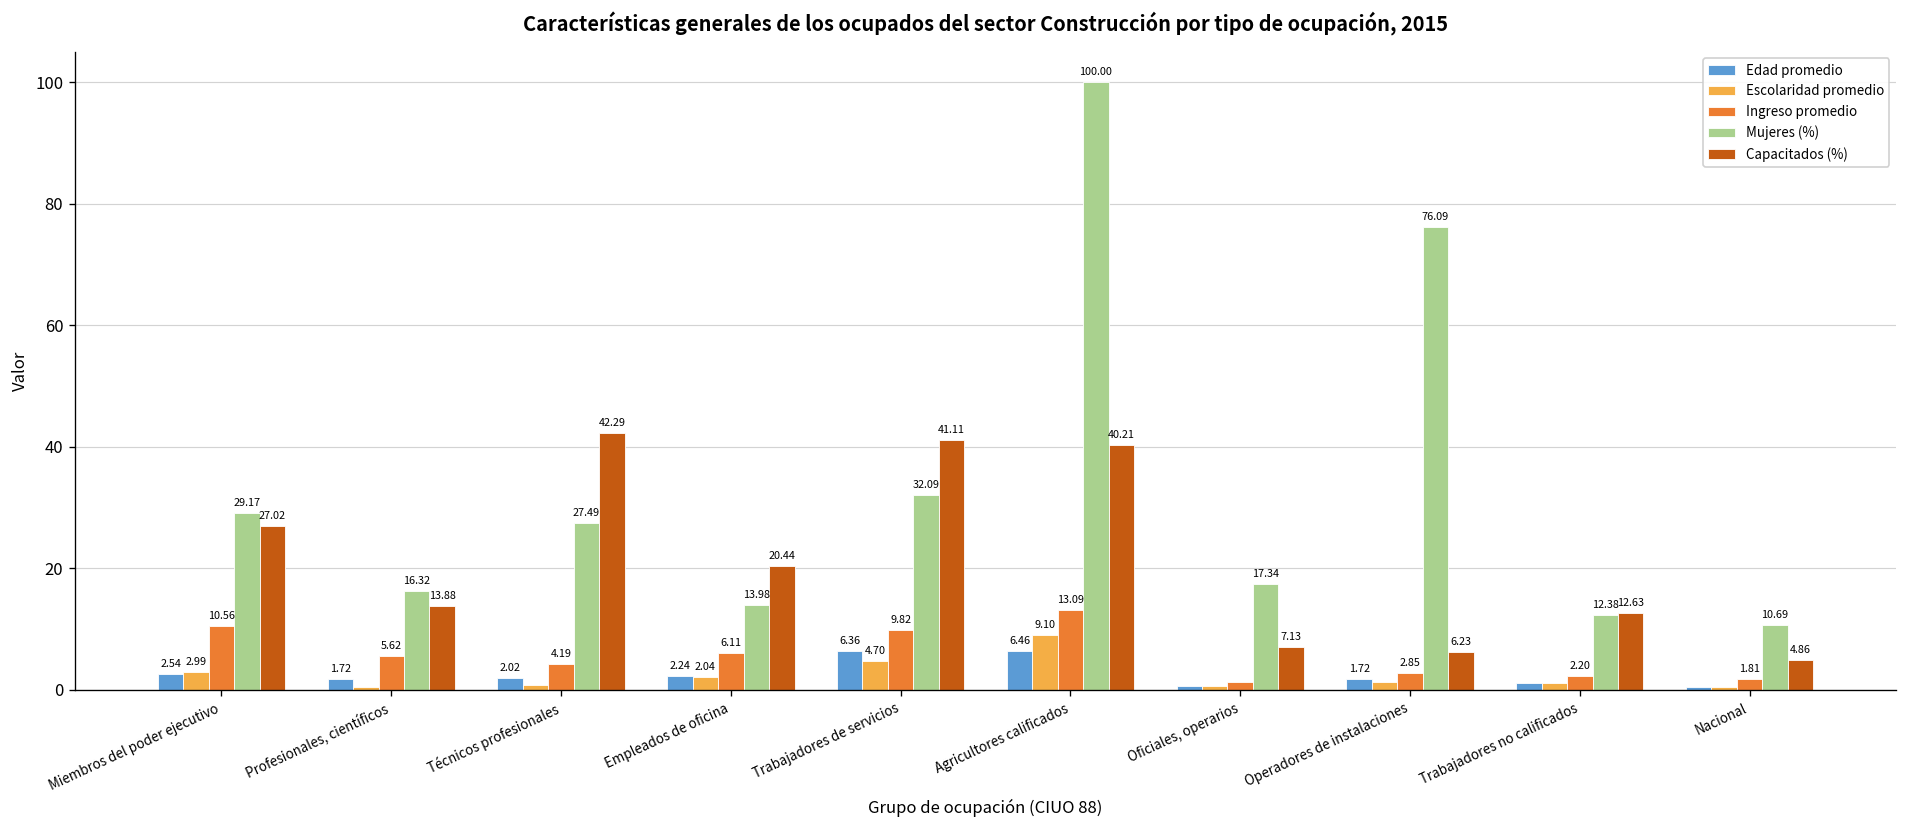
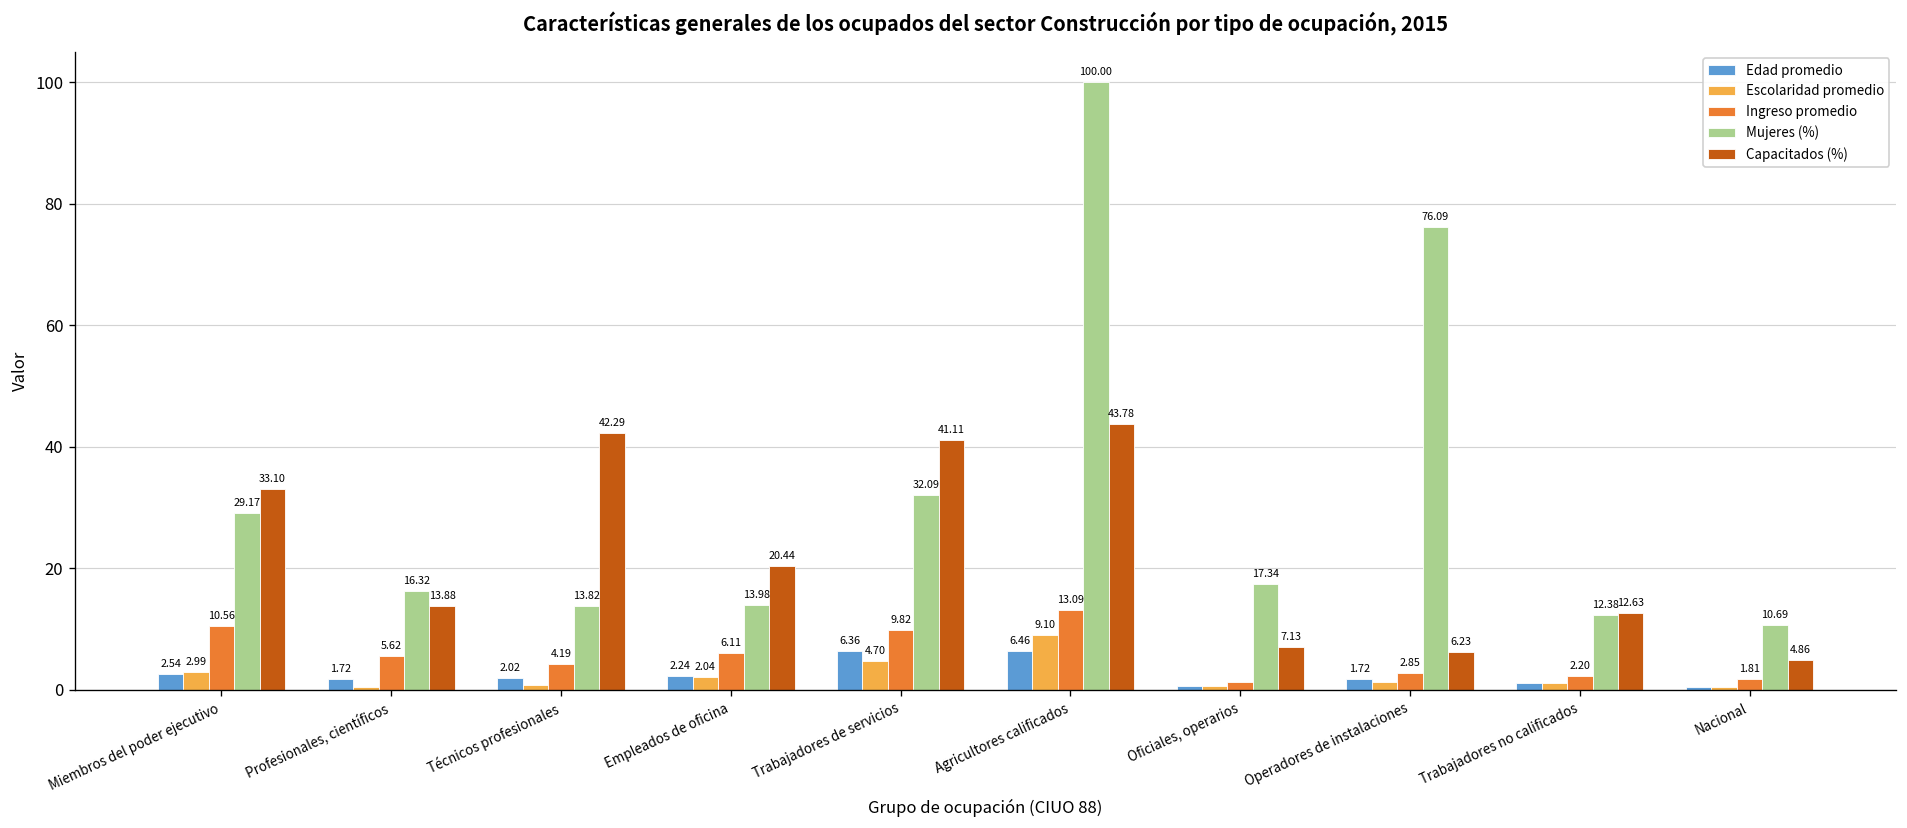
  {
    "Edad promedio": {
      "Miembros del poder ejecutivo": 2.54,
      "Profesionales, científicos": 1.72,
      "Técnicos profesionales": 2.02,
      "Empleados de oficina": 2.24,
      "Trabajadores de servicios": 6.36,
      "Agricultores calificados": 6.46,
      "Operadores de instalaciones": 1.72
    },
    "Mujeres (%)": {
      "Miembros del poder ejecutivo": 29.17,
      "Profesionales, científicos": 16.32,
-     "Técnicos profesionales": 27.49,
+     "Técnicos profesionales": 13.82,
      "Empleados de oficina": 13.98,
      "Trabajadores de servicios": 32.09,
      "Agricultores calificados": 100.00,
      "Oficiales, operarios": 17.34,
      "Operadores de instalaciones": 76.09,
      "Trabajadores no calificados": 12.38,
      "Nacional": 10.69
    },
    "Capacitados (%)": {
-     "Miembros del poder ejecutivo": 27.02,
+     "Miembros del poder ejecutivo": 33.10,
      "Profesionales, científicos": 13.88,
      "Técnicos profesionales": 42.29,
      "Empleados de oficina": 20.44,
      "Trabajadores de servicios": 41.11,
-     "Agricultores calificados": 40.21,
+     "Agricultores calificados": 43.78,
      "Oficiales, operarios": 7.13,
      "Operadores de instalaciones": 6.23,
      "Trabajadores no calificados": 12.63,
      "Nacional": 4.86
    }
  }
